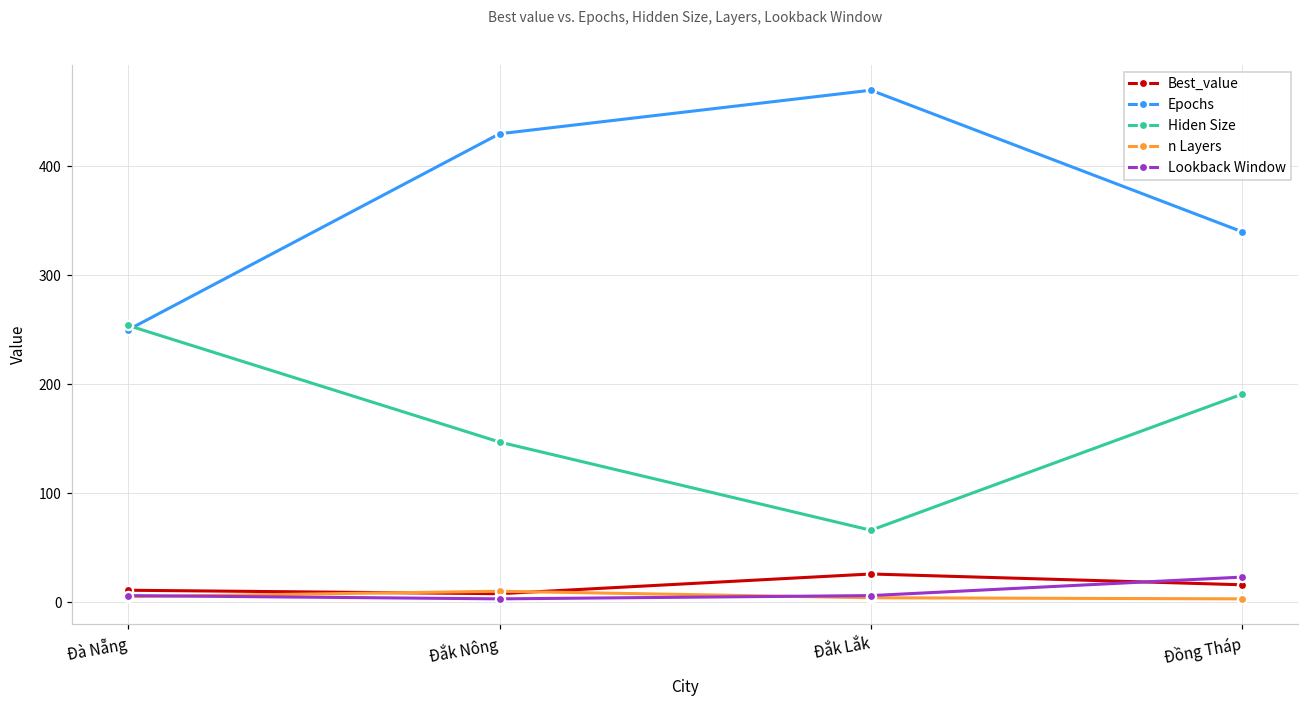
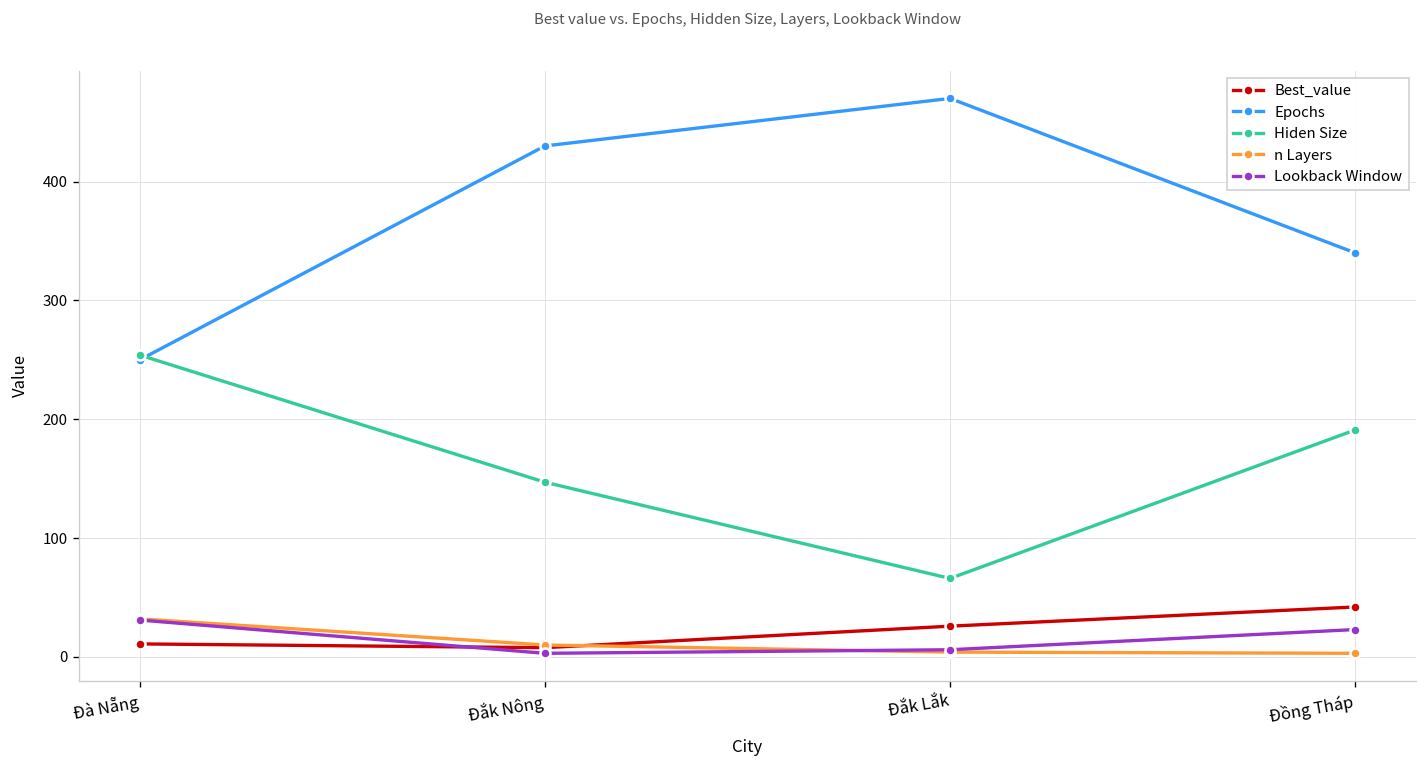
  {
    "Best_value": {
      "Đà Nẵng": 10,
      "Đắk Lắk": 30,
-     "Đồng Tháp": 20
+     "Đồng Tháp": 40
    },
    "Epochs": {
      "Đà Nẵng": 250,
      "Đắk Nông": 430,
      "Đắk Lắk": 470,
      "Đồng Tháp": 340
    },
    "Hiden Size": {
      "Đà Nẵng": 250,
      "Đắk Nông": 150,
      "Đắk Lắk": 70,
      "Đồng Tháp": 190
    },
    "n Layers": {
-     "Đà Nẵng": 10,
+     "Đà Nẵng": 30,
      "Đồng Tháp": 0
    },
    "Lookback Window": {
-     "Đà Nẵng": 10,
+     "Đà Nẵng": 30,
      "Đắk Nông": 0,
      "Đồng Tháp": 20
    }
  }
